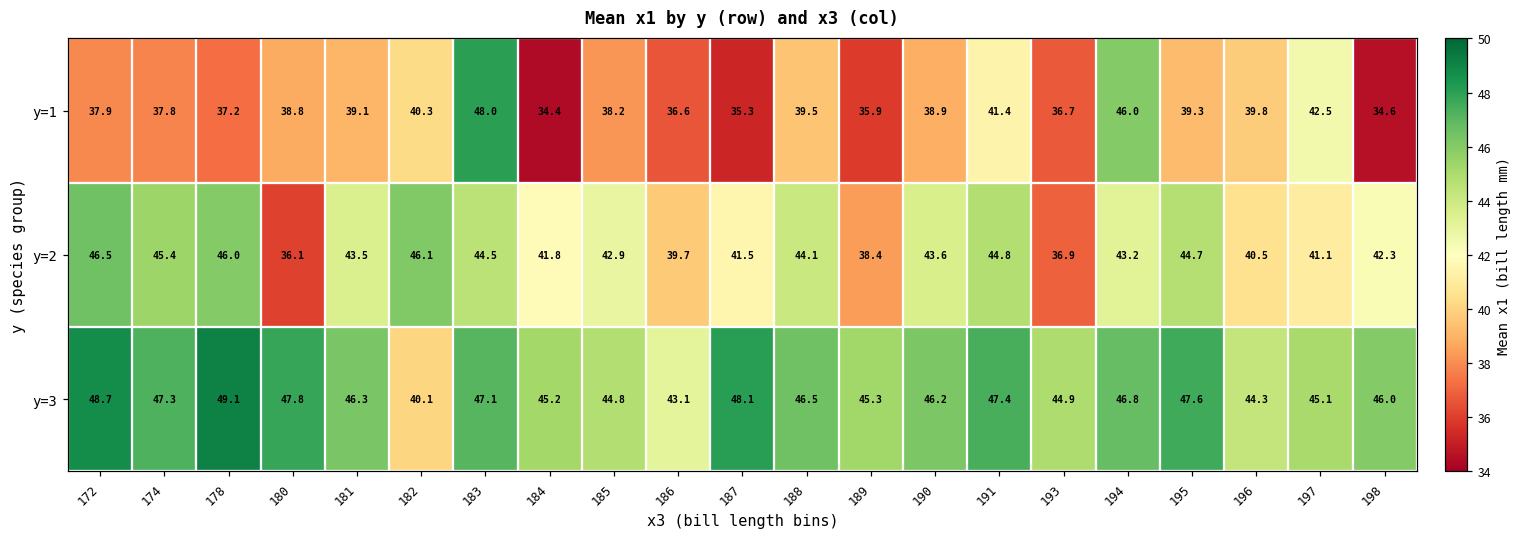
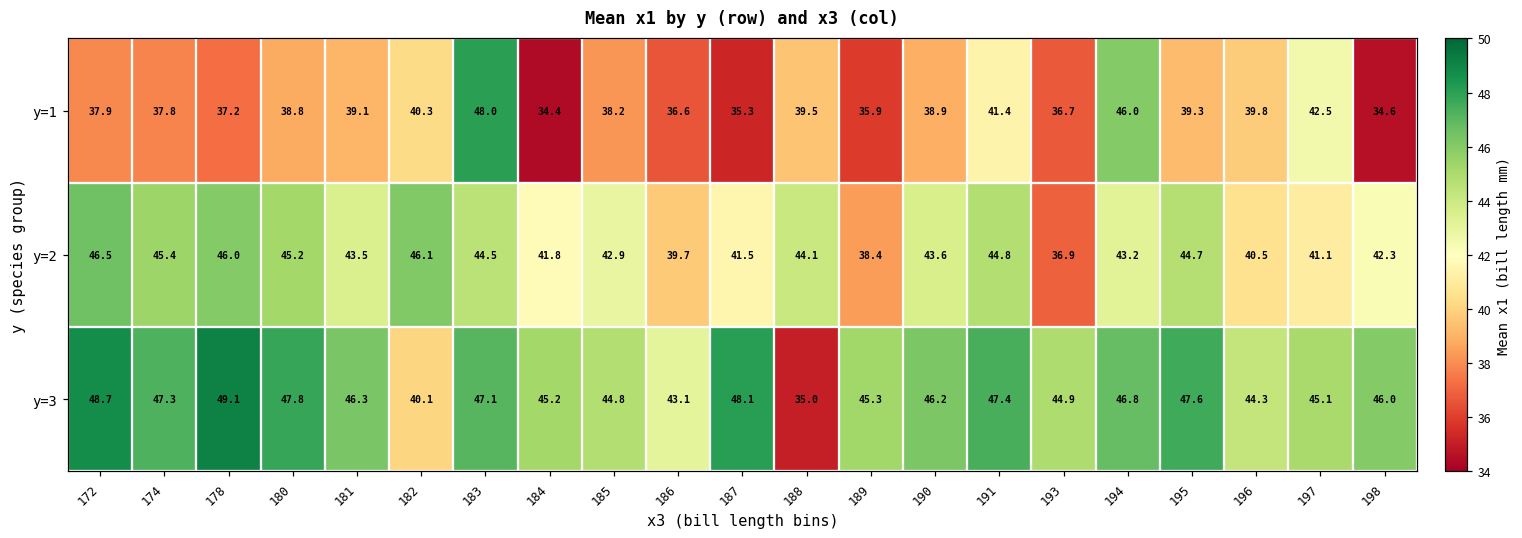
  {
    "y=1": {
      "172": 37.9,
      "174": 37.8,
      "178": 37.2,
      "180": 38.8,
      "181": 39.1,
      "182": 40.3,
      "183": 48.0,
      "184": 34.4,
      "185": 38.2,
      "186": 36.6,
      "187": 35.3,
      "188": 39.5,
      "189": 35.9,
      "190": 38.9,
      "191": 41.4,
      "193": 36.7,
      "194": 46.0,
      "195": 39.3,
      "196": 39.8,
      "197": 42.5,
      "198": 34.6
    },
    "y=2": {
      "172": 46.5,
      "174": 45.4,
      "178": 46.0,
-     "180": 36.1,
+     "180": 45.2,
      "181": 43.5,
      "182": 46.1,
      "183": 44.5,
      "184": 41.8,
      "185": 42.9,
      "186": 39.7,
      "187": 41.5,
      "188": 44.1,
      "189": 38.4,
      "190": 43.6,
      "191": 44.8,
      "193": 36.9,
      "194": 43.2,
      "195": 44.7,
      "196": 40.5,
      "197": 41.1,
      "198": 42.3
    },
    "y=3": {
      "172": 48.7,
      "174": 47.3,
      "178": 49.1,
      "180": 47.8,
      "181": 46.3,
      "182": 40.1,
      "183": 47.1,
      "184": 45.2,
      "185": 44.8,
      "186": 43.1,
      "187": 48.1,
-     "188": 46.5,
+     "188": 35.0,
      "189": 45.3,
      "190": 46.2,
      "191": 47.4,
      "193": 44.9,
      "194": 46.8,
      "195": 47.6,
      "196": 44.3,
      "197": 45.1,
      "198": 46.0
    }
  }
